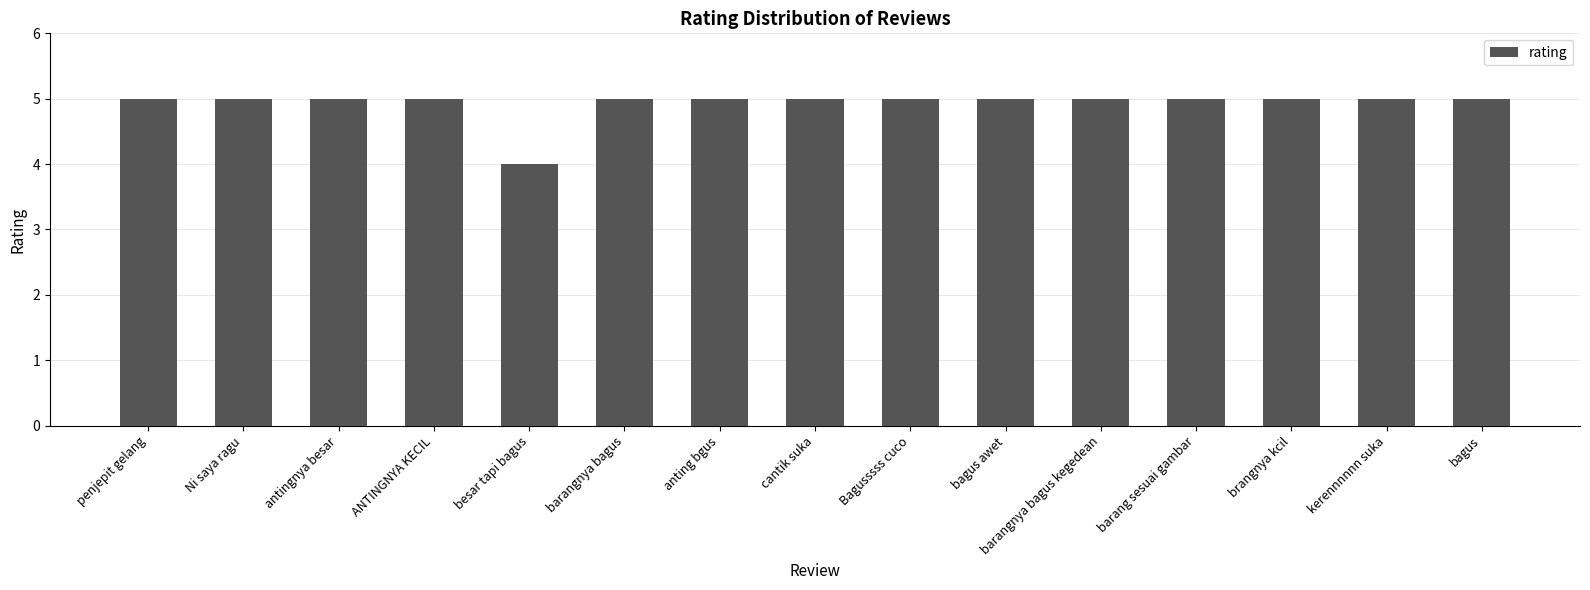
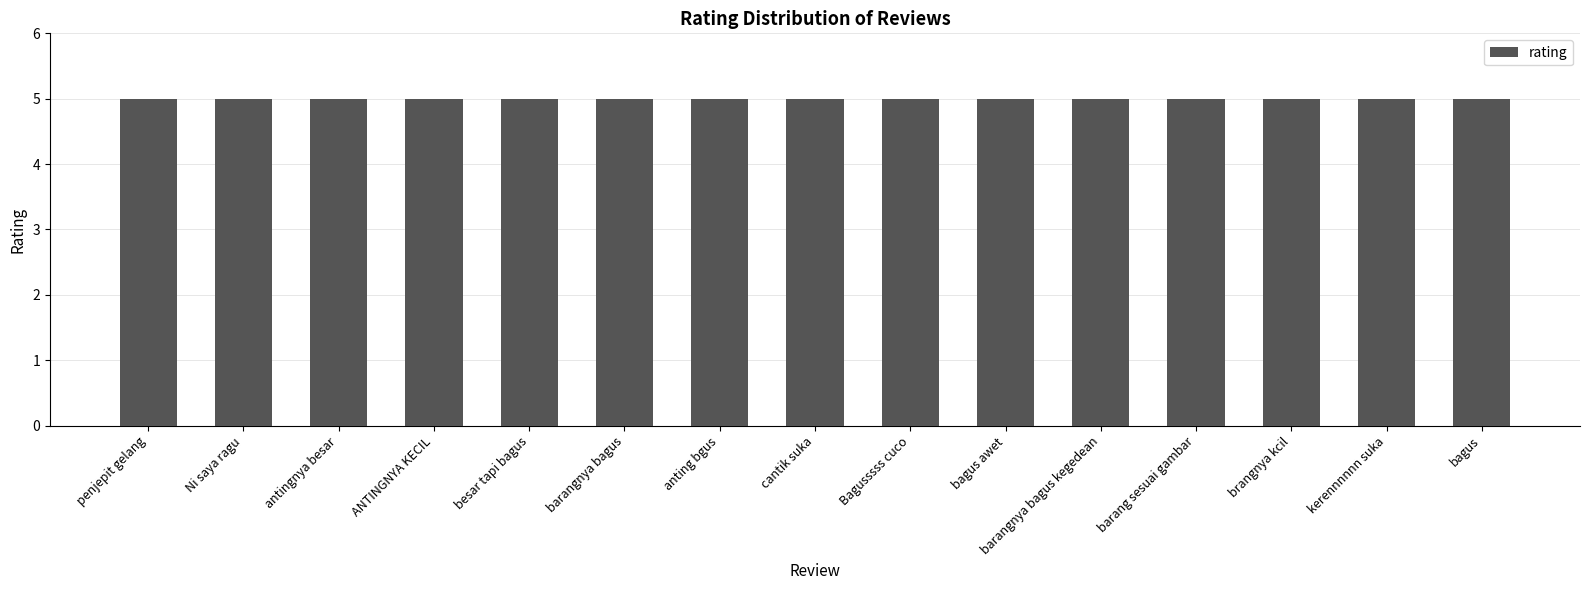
  {
    "penjepit gelang": 5,
    "Ni saya ragu": 5,
    "antingnya besar": 5,
    "ANTINGNYA KECIL": 5,
-   "besar tapi bagus": 4,
+   "besar tapi bagus": 5,
    "barangnya bagus": 5,
    "anting bgus": 5,
    "cantik suka": 5,
    "Bagusssss cuco": 5,
    "bagus awet": 5,
    "barangnya bagus kegedean": 5,
    "barang sesuai gambar": 5,
    "brangnya kcil": 5,
    "kerennnnnn suka": 5,
    "bagus": 5
  }
